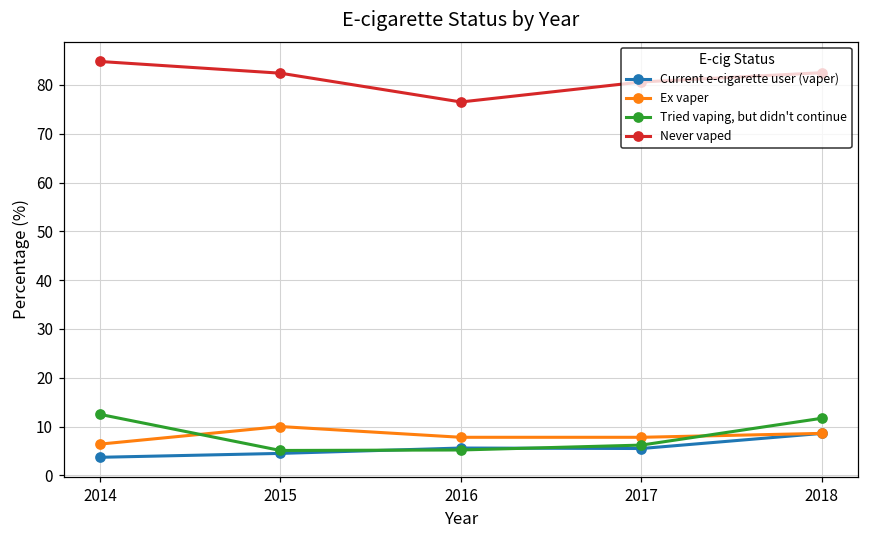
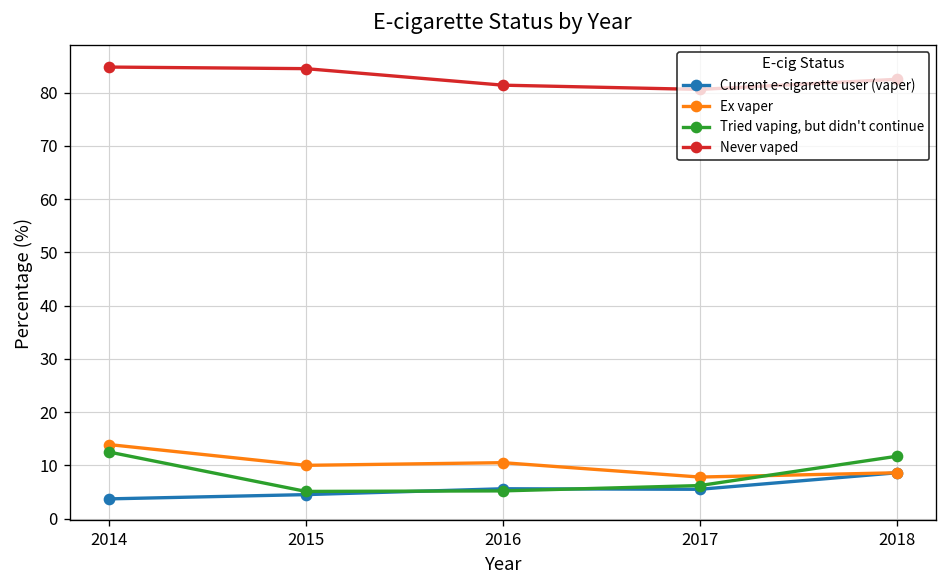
  {
    "Current e-cigarette user (vaper)": {
      "2014": 4,
      "2015": 5,
      "2017": 6
    },
    "Ex vaper": {
-     "2014": 6,
+     "2014": 14,
      "2015": 10,
-     "2016": 8,
+     "2016": 11,
      "2017": 8
    },
    "Tried vaping, but didn't continue": {
      "2014": 13,
      "2015": 5,
      "2017": 6,
      "2018": 12
    },
    "Never vaped": {
      "2014": 85,
-     "2015": 82,
-     "2016": 77
+     "2015": 85,
+     "2016": 81
    }
  }
